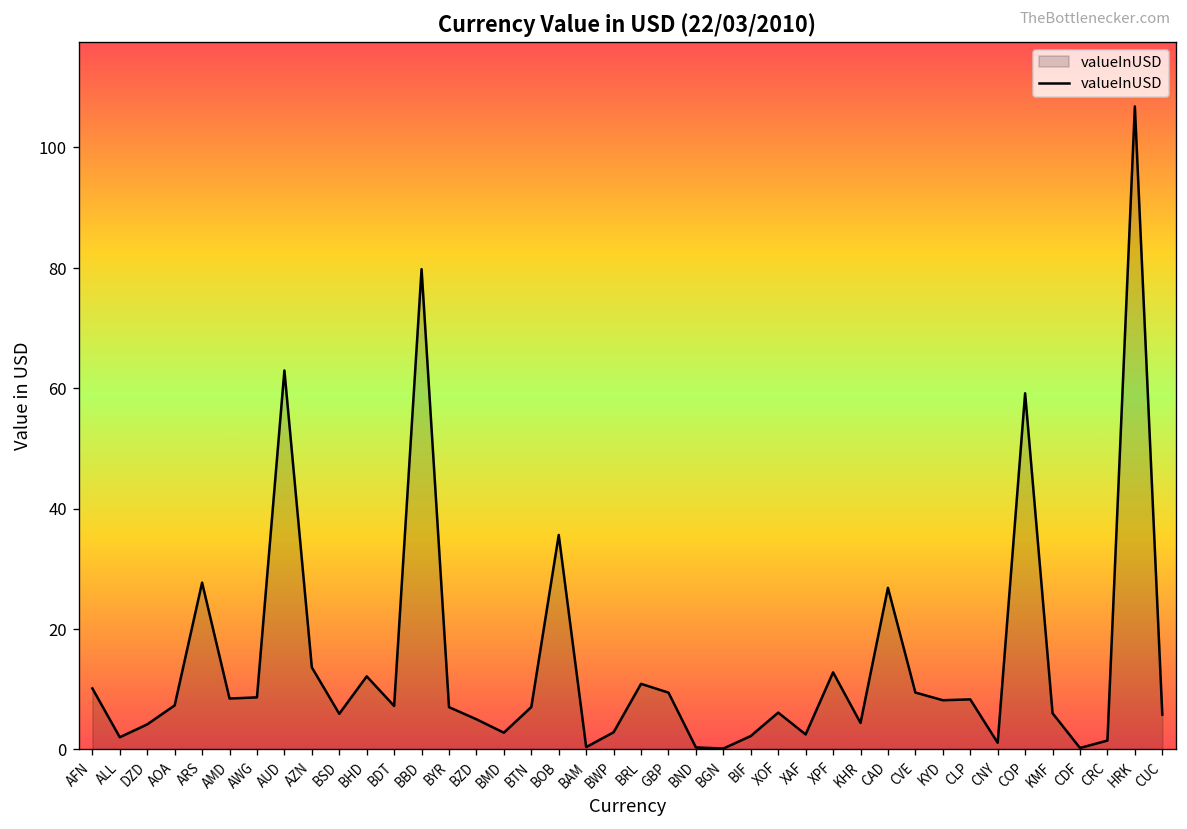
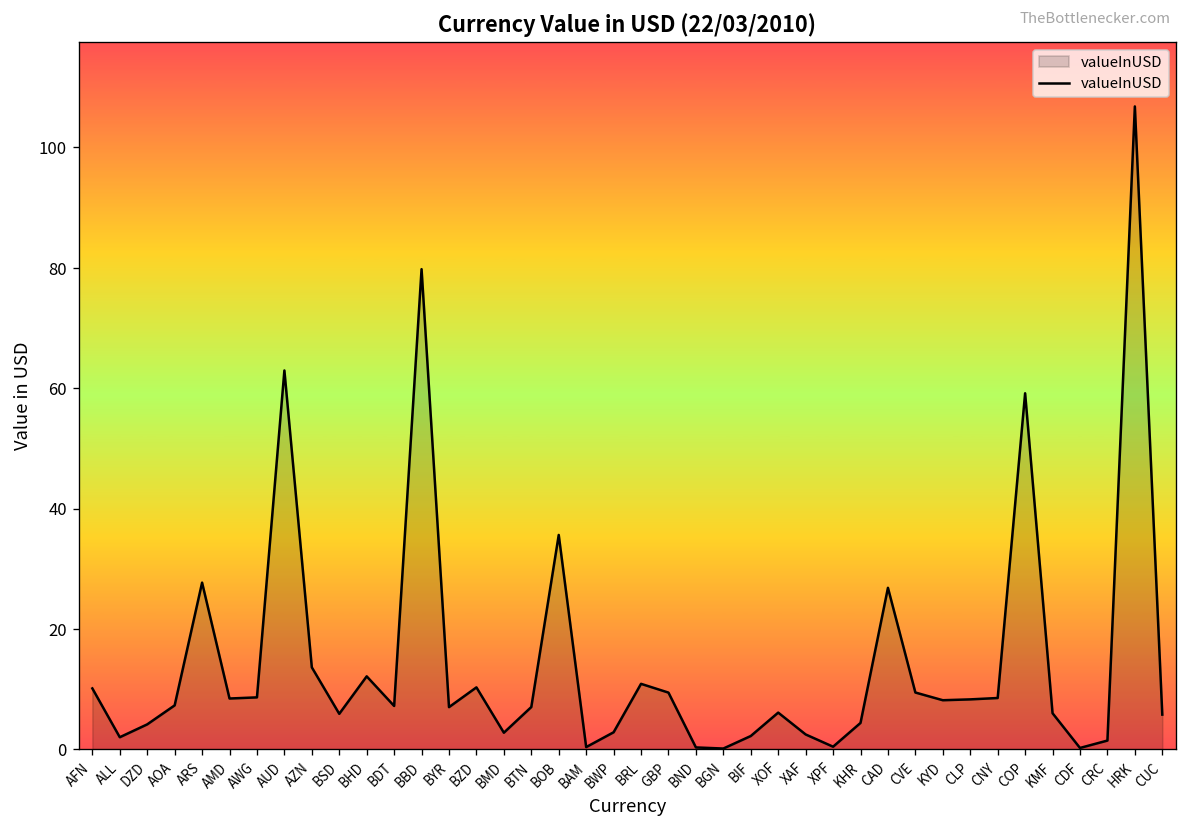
  {
    "AFN": 10,
    "ALL": 2,
    "DZD": 4,
    "AOA": 7,
    "ARS": 28,
    "AMD": 8,
    "AWG": 9,
    "AUD": 63,
    "AZN": 14,
    "BSD": 6,
    "BHD": 12,
    "BDT": 7,
    "BBD": 80,
    "BYR": 7,
-   "BZD": 5,
+   "BZD": 10,
    "BMD": 3,
    "BTN": 7,
    "BOB": 36,
    "BAM": 0,
    "BWP": 3,
    "BRL": 11,
    "GBP": 9,
    "BND": 0,
    "BGN": 0,
    "BIF": 2,
    "XOF": 6,
    "XAF": 2,
-   "XPF": 13,
+   "XPF": 0,
    "KHR": 4,
    "CAD": 27,
    "CVE": 9,
    "KYD": 8,
    "CLP": 8,
-   "CNY": 1,
+   "CNY": 9,
    "COP": 59,
    "KMF": 6,
    "CDF": 0,
    "CRC": 1,
    "HRK": 107,
    "CUC": 6
  }
